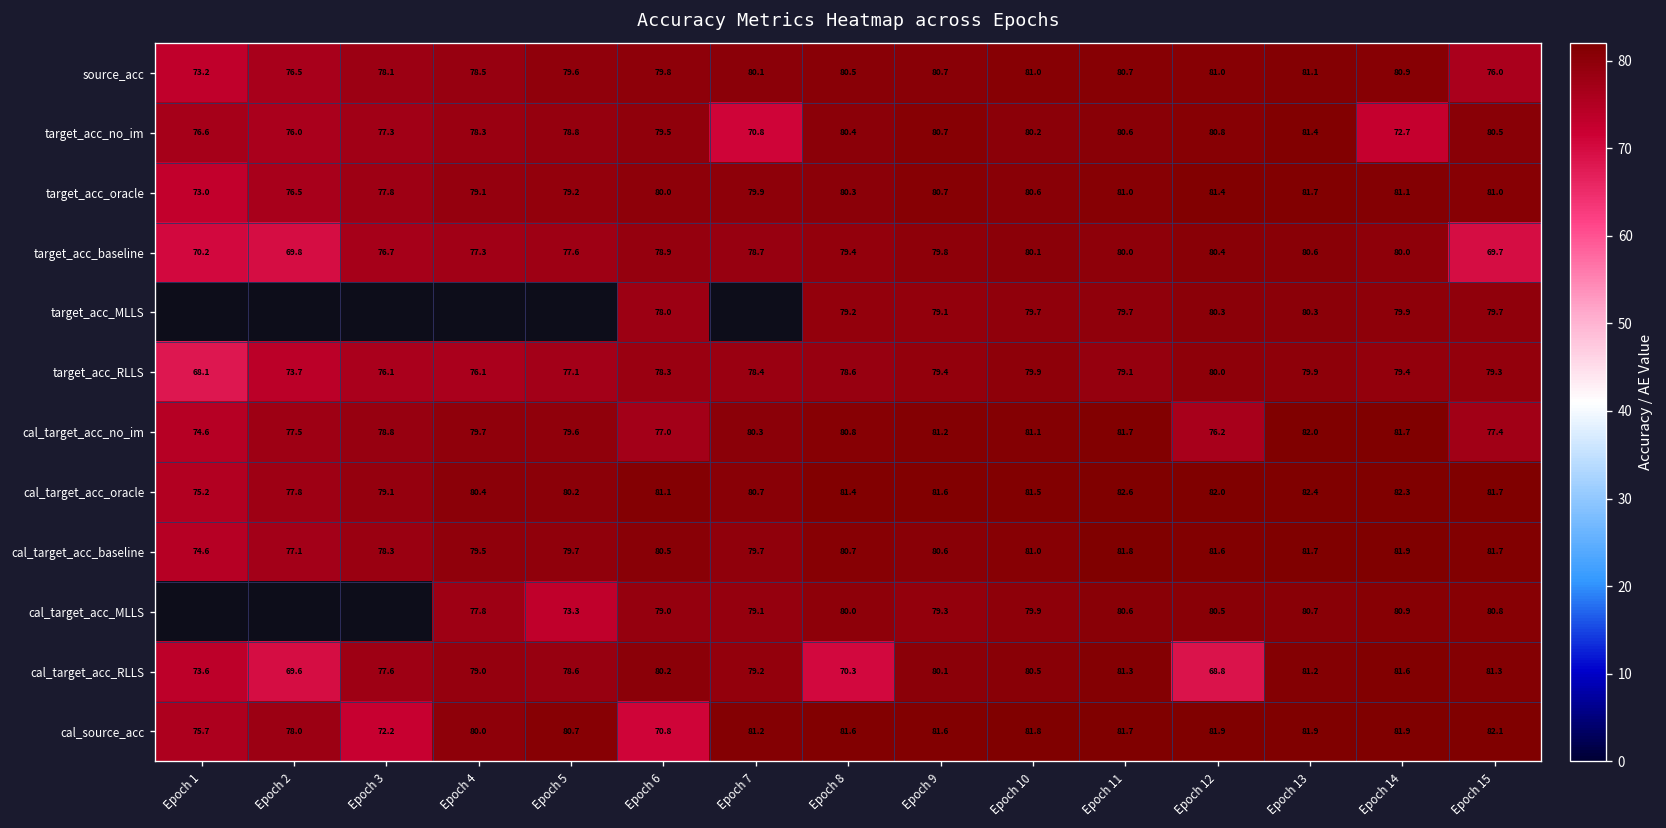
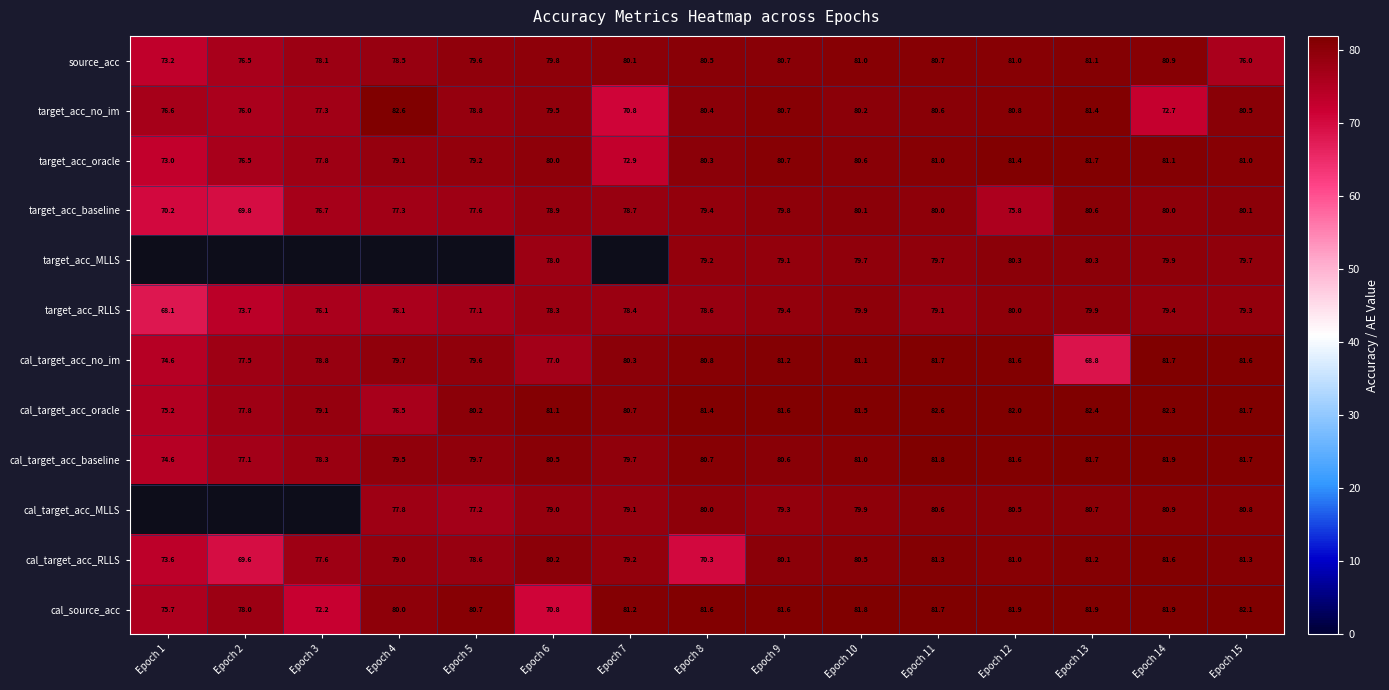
  {
    "source_acc": {
      "Epoch 1": 73.2,
      "Epoch 2": 76.5,
      "Epoch 3": 78.1,
      "Epoch 4": 78.5,
      "Epoch 5": 79.6,
      "Epoch 6": 79.8,
      "Epoch 7": 80.1,
      "Epoch 8": 80.5,
      "Epoch 9": 80.7,
      "Epoch 10": 81.0,
      "Epoch 11": 80.7,
      "Epoch 12": 81.0,
      "Epoch 13": 81.1,
      "Epoch 14": 80.9,
      "Epoch 15": 76.0
    },
    "target_acc_no_im": {
      "Epoch 1": 76.6,
      "Epoch 2": 76.0,
      "Epoch 3": 77.3,
-     "Epoch 4": 78.3,
+     "Epoch 4": 82.6,
      "Epoch 5": 78.8,
      "Epoch 6": 79.5,
      "Epoch 7": 70.8,
      "Epoch 8": 80.4,
      "Epoch 9": 80.7,
      "Epoch 10": 80.2,
      "Epoch 11": 80.6,
      "Epoch 12": 80.8,
      "Epoch 13": 81.4,
      "Epoch 14": 72.7,
      "Epoch 15": 80.5
    },
    "target_acc_oracle": {
      "Epoch 1": 73.0,
      "Epoch 2": 76.5,
      "Epoch 3": 77.8,
      "Epoch 4": 79.1,
      "Epoch 5": 79.2,
      "Epoch 6": 80.0,
-     "Epoch 7": 79.9,
+     "Epoch 7": 72.9,
      "Epoch 8": 80.3,
      "Epoch 9": 80.7,
      "Epoch 10": 80.6,
      "Epoch 11": 81.0,
      "Epoch 12": 81.4,
      "Epoch 13": 81.7,
      "Epoch 14": 81.1,
      "Epoch 15": 81.0
    },
    "target_acc_baseline": {
      "Epoch 1": 70.2,
      "Epoch 2": 69.8,
      "Epoch 3": 76.7,
      "Epoch 4": 77.3,
      "Epoch 5": 77.6,
      "Epoch 6": 78.9,
      "Epoch 7": 78.7,
      "Epoch 8": 79.4,
      "Epoch 9": 79.8,
      "Epoch 10": 80.1,
      "Epoch 11": 80.0,
-     "Epoch 12": 80.4,
+     "Epoch 12": 75.8,
      "Epoch 13": 80.6,
      "Epoch 14": 80.0,
-     "Epoch 15": 69.7
+     "Epoch 15": 80.1
    },
    "target_acc_MLLS": {
      "Epoch 6": 78.0,
      "Epoch 8": 79.2,
      "Epoch 9": 79.1,
      "Epoch 10": 79.7,
      "Epoch 11": 79.7,
      "Epoch 12": 80.3,
      "Epoch 13": 80.3,
      "Epoch 14": 79.9,
      "Epoch 15": 79.7
    },
    "target_acc_RLLS": {
      "Epoch 1": 68.1,
      "Epoch 2": 73.7,
      "Epoch 3": 76.1,
      "Epoch 4": 76.1,
      "Epoch 5": 77.1,
      "Epoch 6": 78.3,
      "Epoch 7": 78.4,
      "Epoch 8": 78.6,
      "Epoch 9": 79.4,
      "Epoch 10": 79.9,
      "Epoch 11": 79.1,
      "Epoch 12": 80.0,
      "Epoch 13": 79.9,
      "Epoch 14": 79.4,
      "Epoch 15": 79.3
    },
    "cal_target_acc_no_im": {
      "Epoch 1": 74.6,
      "Epoch 2": 77.5,
      "Epoch 3": 78.8,
      "Epoch 4": 79.7,
      "Epoch 5": 79.6,
      "Epoch 6": 77.0,
      "Epoch 7": 80.3,
      "Epoch 8": 80.8,
      "Epoch 9": 81.2,
      "Epoch 10": 81.1,
      "Epoch 11": 81.7,
-     "Epoch 12": 76.2,
-     "Epoch 13": 82.0,
+     "Epoch 12": 81.6,
+     "Epoch 13": 68.8,
      "Epoch 14": 81.7,
-     "Epoch 15": 77.4
+     "Epoch 15": 81.6
    },
    "cal_target_acc_oracle": {
      "Epoch 1": 75.2,
      "Epoch 2": 77.8,
      "Epoch 3": 79.1,
-     "Epoch 4": 80.4,
+     "Epoch 4": 76.5,
      "Epoch 5": 80.2,
      "Epoch 6": 81.1,
      "Epoch 7": 80.7,
      "Epoch 8": 81.4,
      "Epoch 9": 81.6,
      "Epoch 10": 81.5,
      "Epoch 11": 82.6,
      "Epoch 12": 82.0,
      "Epoch 13": 82.4,
      "Epoch 14": 82.3,
      "Epoch 15": 81.7
    },
    "cal_target_acc_baseline": {
      "Epoch 1": 74.6,
      "Epoch 2": 77.1,
      "Epoch 3": 78.3,
      "Epoch 4": 79.5,
      "Epoch 5": 79.7,
      "Epoch 6": 80.5,
      "Epoch 7": 79.7,
      "Epoch 8": 80.7,
      "Epoch 9": 80.6,
      "Epoch 10": 81.0,
      "Epoch 11": 81.8,
      "Epoch 12": 81.6,
      "Epoch 13": 81.7,
      "Epoch 14": 81.9,
      "Epoch 15": 81.7
    },
    "cal_target_acc_MLLS": {
      "Epoch 4": 77.8,
-     "Epoch 5": 73.3,
+     "Epoch 5": 77.2,
      "Epoch 6": 79.0,
      "Epoch 7": 79.1,
      "Epoch 8": 80.0,
      "Epoch 9": 79.3,
      "Epoch 10": 79.9,
      "Epoch 11": 80.6,
      "Epoch 12": 80.5,
      "Epoch 13": 80.7,
      "Epoch 14": 80.9,
      "Epoch 15": 80.8
    },
    "cal_target_acc_RLLS": {
      "Epoch 1": 73.6,
      "Epoch 2": 69.6,
      "Epoch 3": 77.6,
      "Epoch 4": 79.0,
      "Epoch 5": 78.6,
      "Epoch 6": 80.2,
      "Epoch 7": 79.2,
      "Epoch 8": 70.3,
      "Epoch 9": 80.1,
      "Epoch 10": 80.5,
      "Epoch 11": 81.3,
-     "Epoch 12": 68.8,
+     "Epoch 12": 81.0,
      "Epoch 13": 81.2,
      "Epoch 14": 81.6,
      "Epoch 15": 81.3
    },
    "cal_source_acc": {
      "Epoch 1": 75.7,
      "Epoch 2": 78.0,
      "Epoch 3": 72.2,
      "Epoch 4": 80.0,
      "Epoch 5": 80.7,
      "Epoch 6": 70.8,
      "Epoch 7": 81.2,
      "Epoch 8": 81.6,
      "Epoch 9": 81.6,
      "Epoch 10": 81.8,
      "Epoch 11": 81.7,
      "Epoch 12": 81.9,
      "Epoch 13": 81.9,
      "Epoch 14": 81.9,
      "Epoch 15": 82.1
    }
  }
